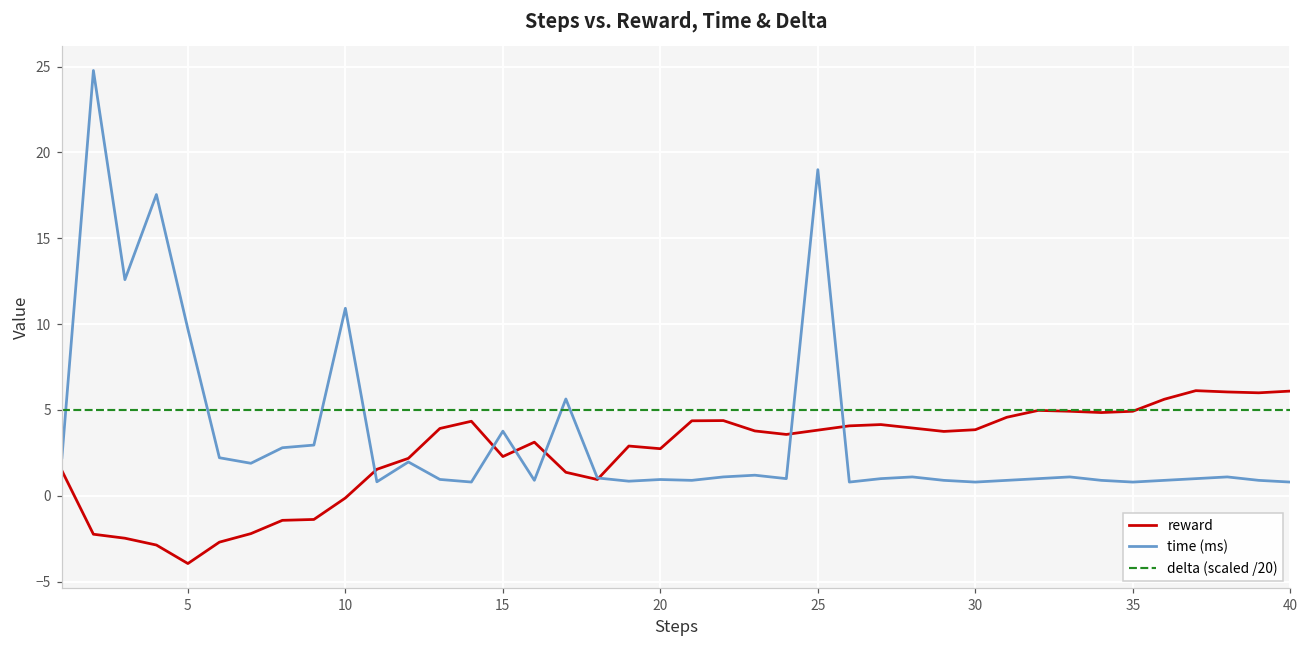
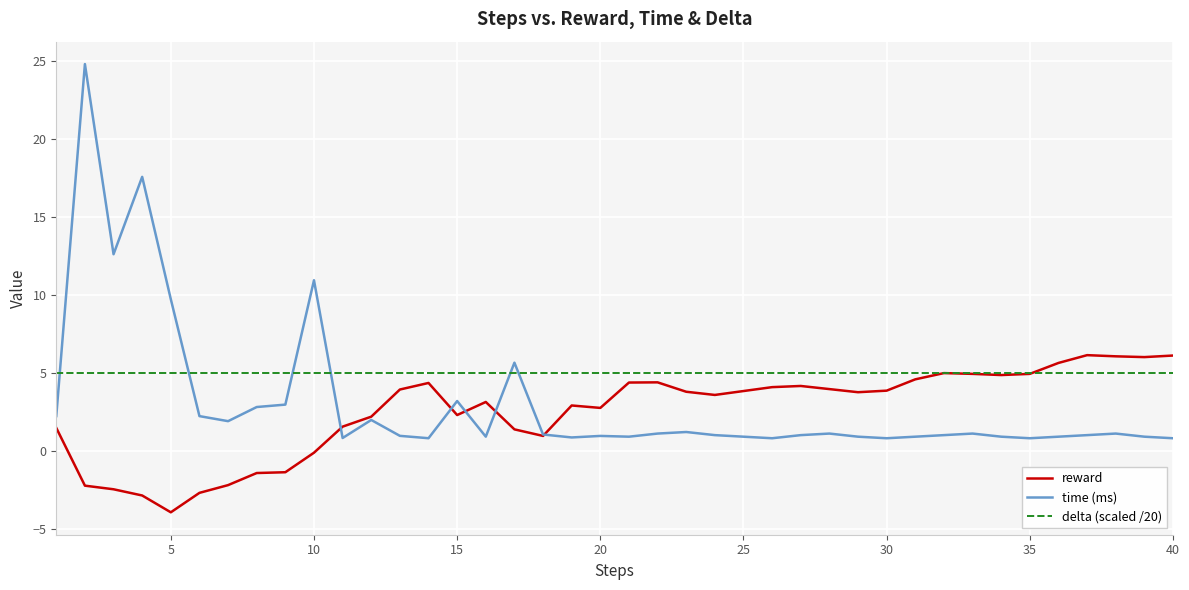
  {
    "reward": {
      "5": -3.9,
      "10": -0.1,
      "15": 2.3,
      "20": 2.7,
      "25": 3.8,
      "30": 3.9,
      "40": 6.1
    },
    "time (ms)": {
      "5": 9.7,
      "10": 10.9,
-     "15": 3.8,
+     "15": 3.2,
      "20": 0.9,
-     "25": 19.0,
+     "25": 0.9,
      "30": 0.8,
      "35": 0.8,
      "40": 0.8
    },
    "delta (scaled /20)": {
      "5": 5.0,
      "10": 5.0,
      "15": 5.0,
      "20": 5.0,
      "25": 5.0,
      "30": 5.0,
      "40": 5.0
    }
  }
